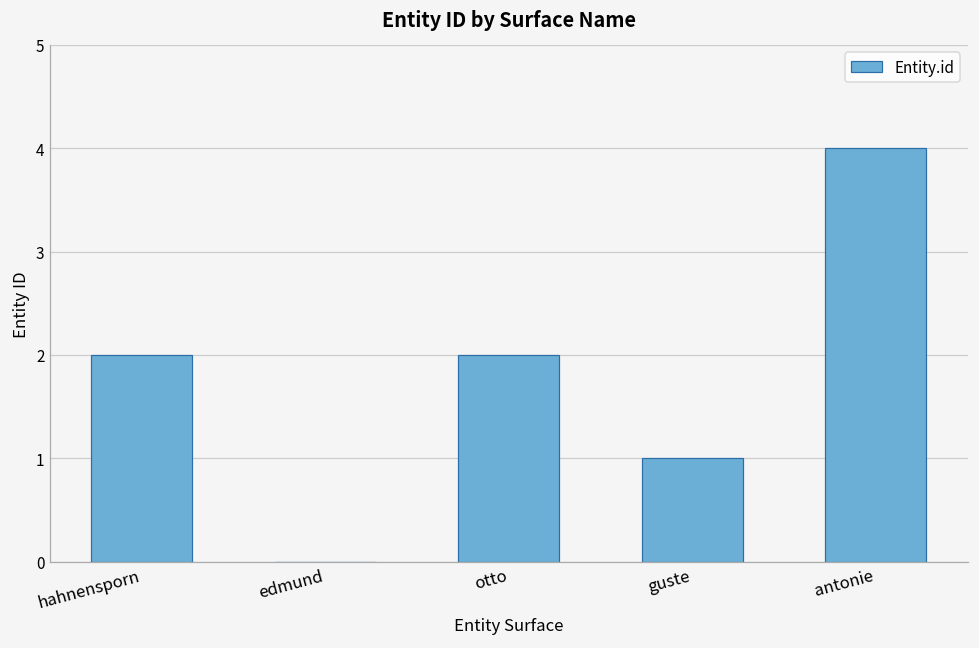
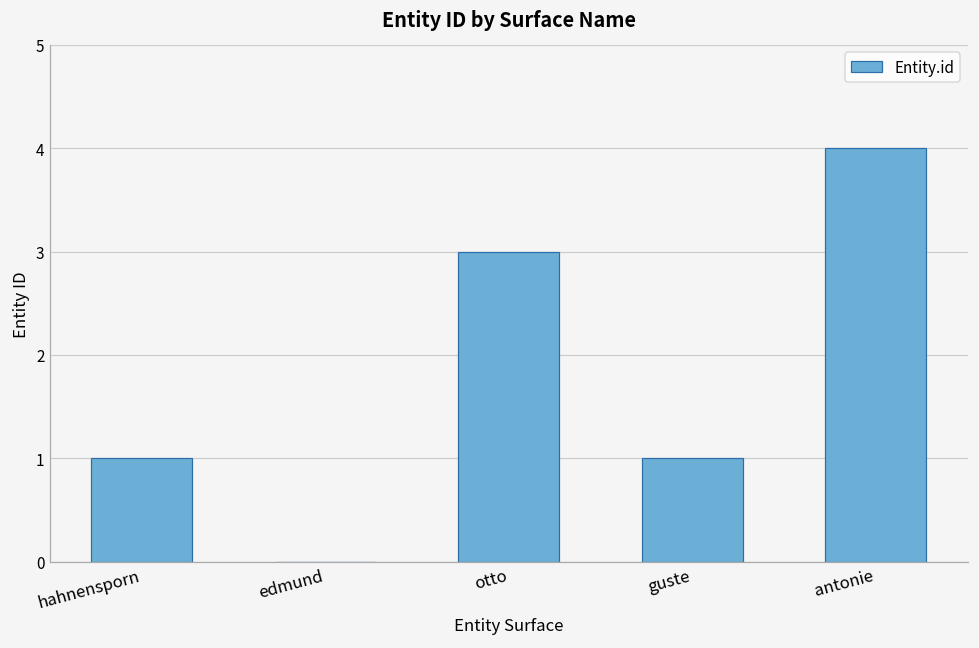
  {
-   "hahnensporn": 2,
+   "hahnensporn": 1,
    "edmund": 0,
-   "otto": 2,
+   "otto": 3,
    "guste": 1,
    "antonie": 4
  }
